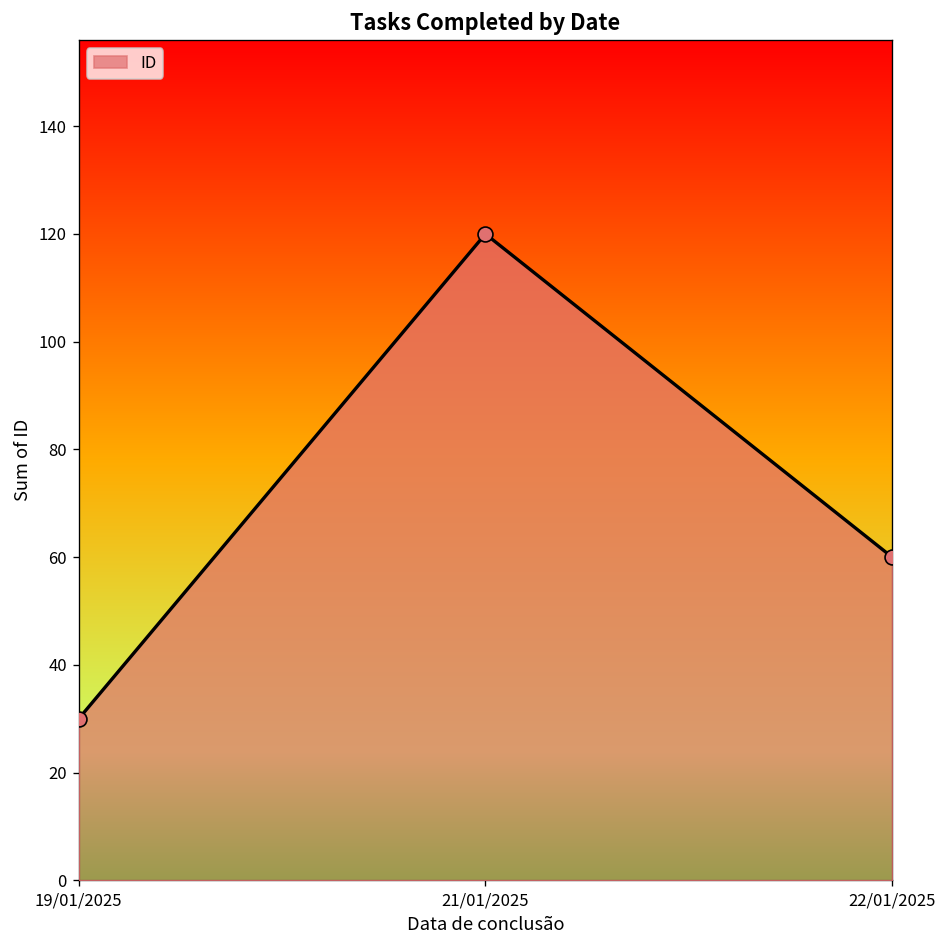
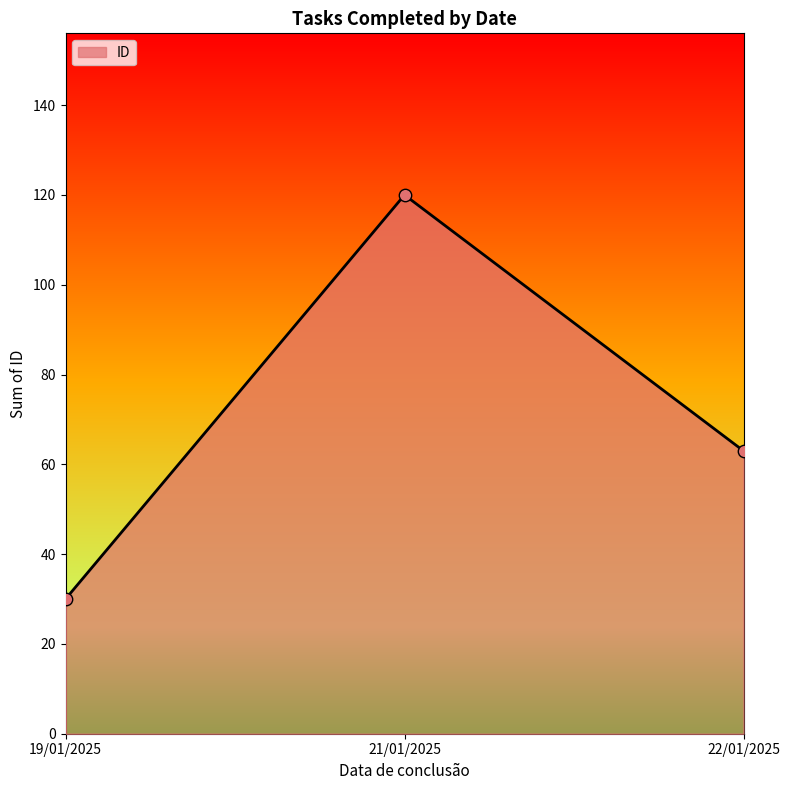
  {
    "19/01/2025": 30,
    "21/01/2025": 120,
-   "22/01/2025": 60
+   "22/01/2025": 63
  }
